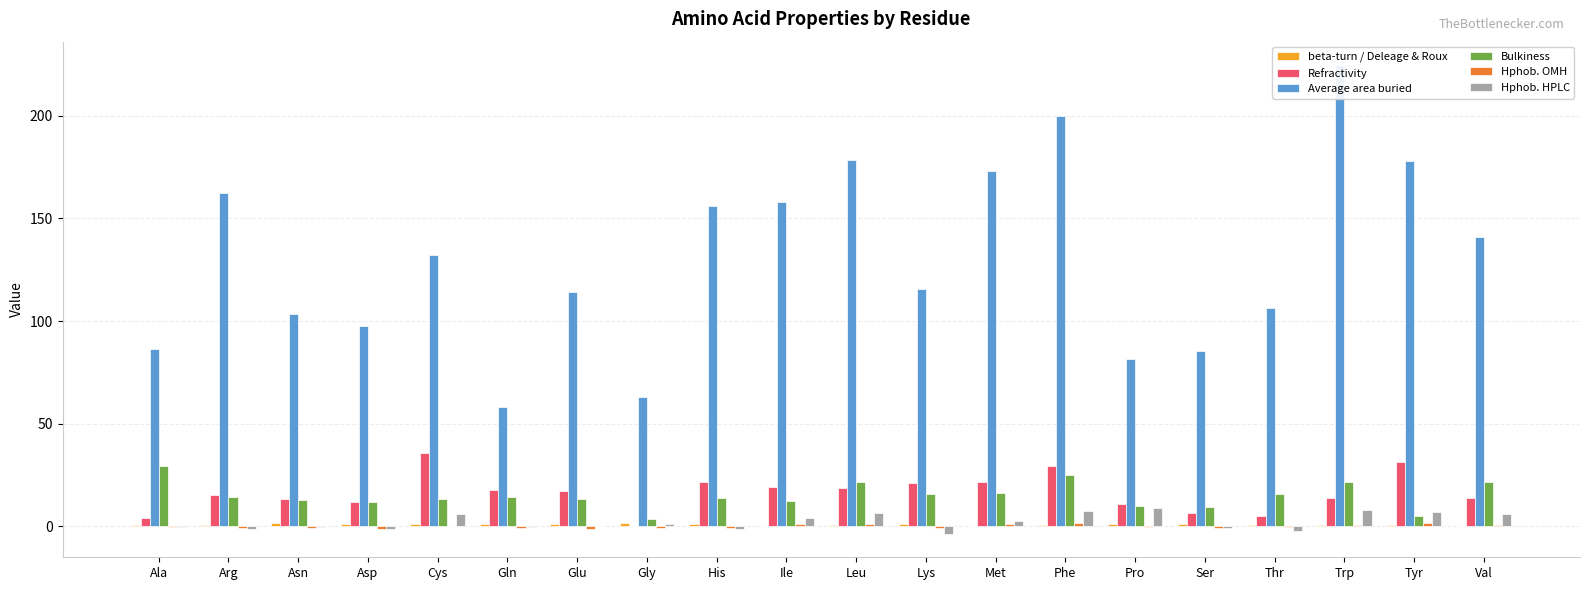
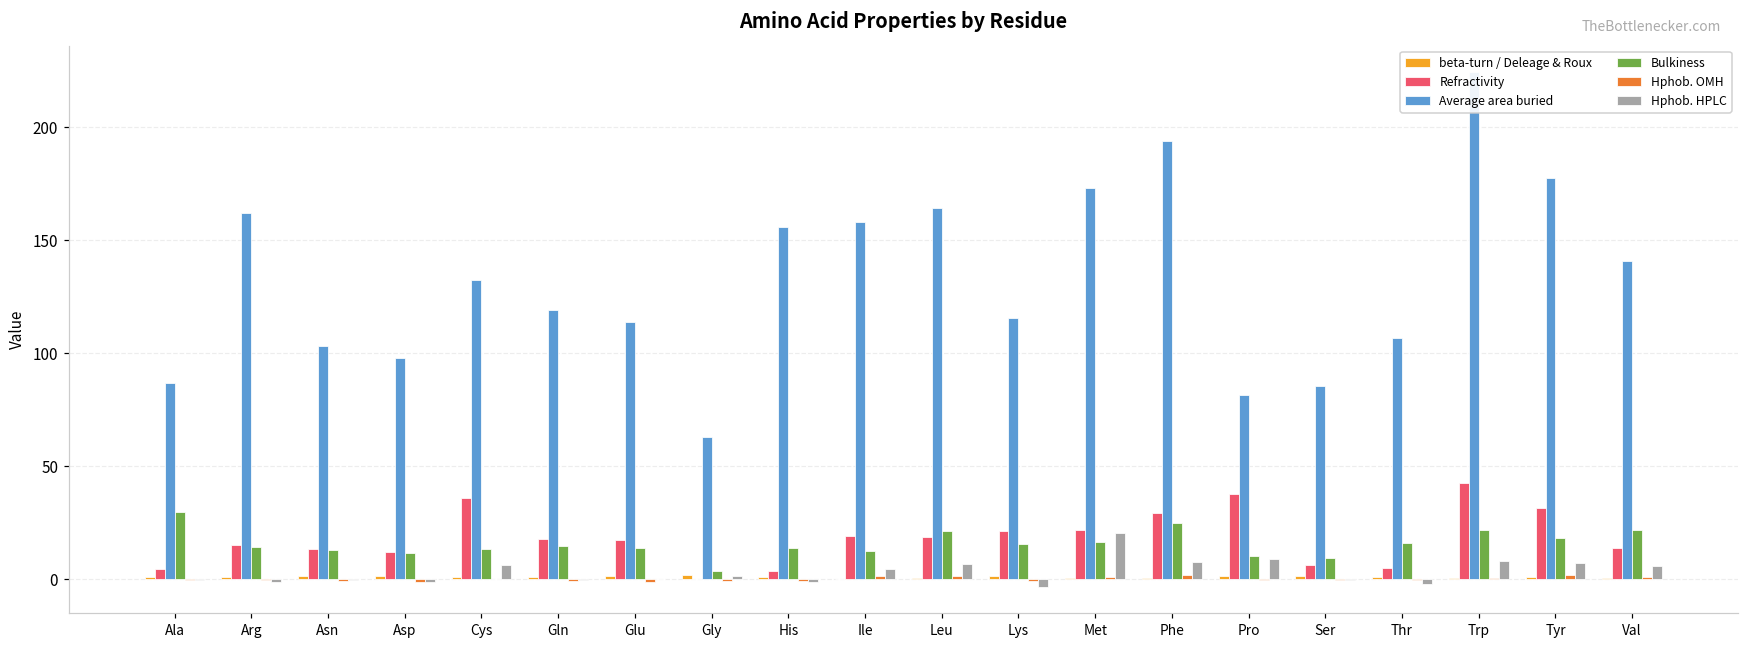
  {
    "Refractivity": {
      "Ala": 4,
      "Arg": 15,
      "Asn": 13,
      "Asp": 12,
      "Cys": 36,
      "Gln": 18,
      "Glu": 17,
      "Gly": 0,
-     "His": 22,
+     "His": 4,
      "Ile": 19,
      "Leu": 19,
      "Lys": 21,
      "Met": 22,
      "Phe": 29,
-     "Pro": 11,
+     "Pro": 38,
      "Ser": 6,
      "Thr": 5,
-     "Trp": 14,
+     "Trp": 43,
      "Tyr": 32,
      "Val": 14
    },
    "Average area buried": {
      "Ala": 87,
      "Arg": 162,
      "Asn": 103,
      "Asp": 98,
      "Cys": 132,
-     "Gln": 58,
+     "Gln": 119,
      "Glu": 114,
      "Gly": 63,
      "His": 156,
      "Ile": 158,
-     "Leu": 179,
+     "Leu": 164,
      "Lys": 116,
      "Met": 173,
-     "Phe": 200,
+     "Phe": 194,
      "Pro": 82,
      "Ser": 86,
      "Thr": 107,
      "Tyr": 178,
      "Val": 141
    },
    "Bulkiness": {
      "Ala": 30,
      "Arg": 14,
      "Asn": 13,
      "Asp": 12,
      "Cys": 13,
      "Gln": 14,
      "Glu": 14,
      "Gly": 3,
      "His": 14,
      "Ile": 13,
      "Leu": 21,
      "Lys": 16,
      "Met": 16,
      "Phe": 25,
      "Pro": 10,
      "Ser": 9,
      "Thr": 16,
      "Trp": 22,
-     "Tyr": 5,
+     "Tyr": 18,
      "Val": 22
    },
    "Hphob. HPLC": {
      "Asp": -1,
      "Cys": 6,
      "Glu": 0,
      "His": -1,
      "Ile": 4,
      "Leu": 7,
      "Lys": -4,
-     "Met": 3,
+     "Met": 21,
      "Phe": 8,
      "Pro": 9,
      "Thr": -2,
      "Trp": 8,
      "Tyr": 7,
      "Val": 6
    }
  }
